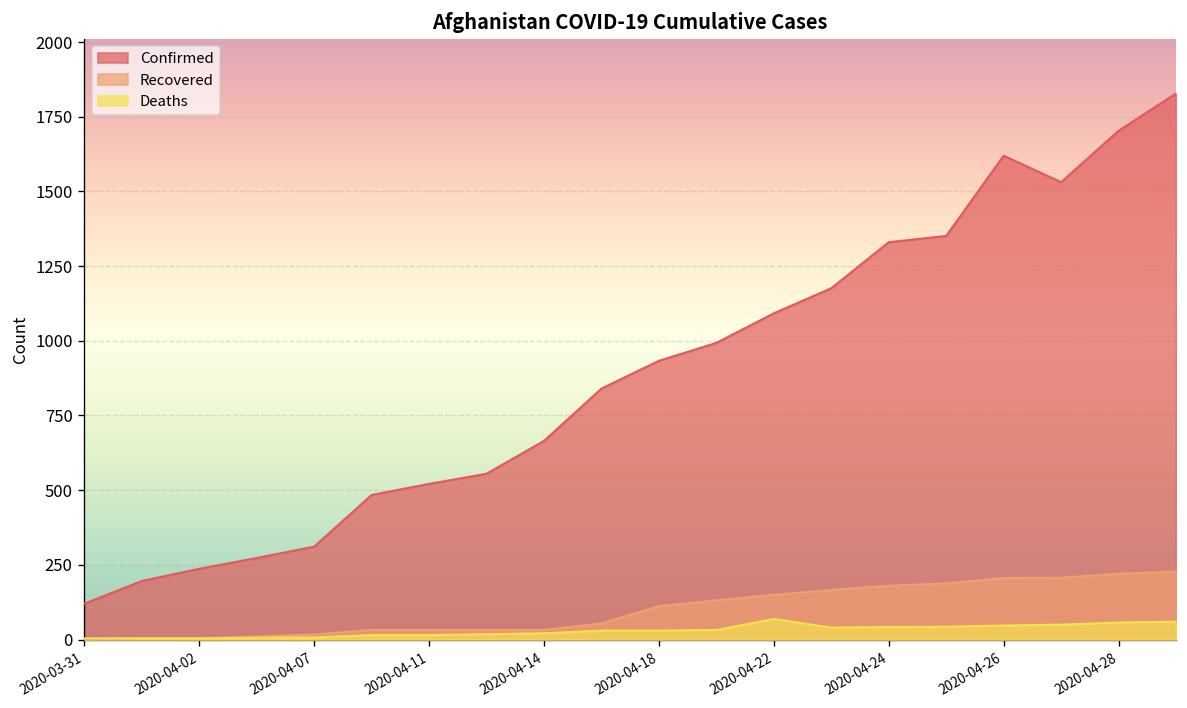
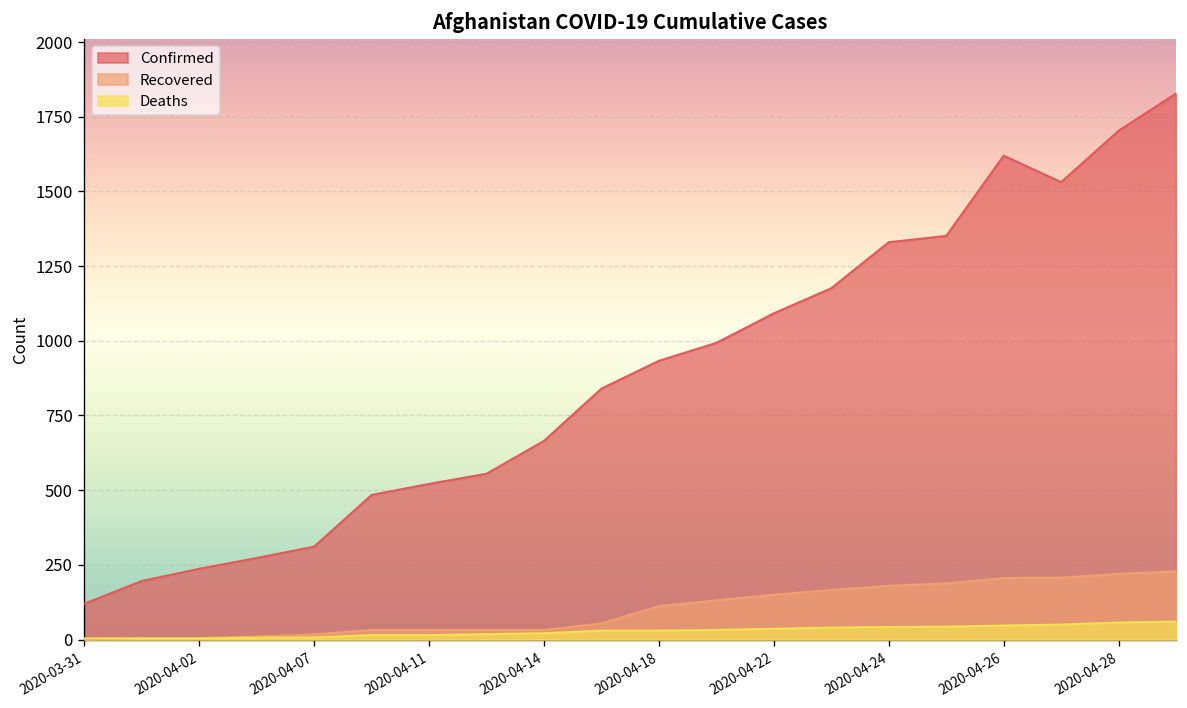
  {
    "Confirmed": {
      "2020-03-31": 120,
      "2020-04-02": 240,
      "2020-04-07": 310,
      "2020-04-11": 520,
      "2020-04-14": 670,
      "2020-04-18": 930,
      "2020-04-22": 1090,
      "2020-04-24": 1330,
      "2020-04-26": 1620,
      "2020-04-28": 1700
    },
    "Recovered": {
      "2020-04-11": 30,
      "2020-04-14": 30,
      "2020-04-18": 110,
      "2020-04-22": 150,
      "2020-04-24": 180,
      "2020-04-26": 210,
      "2020-04-28": 220
    },
    "Deaths": {
      "2020-04-11": 20,
      "2020-04-14": 20,
      "2020-04-18": 30,
-     "2020-04-22": 70,
+     "2020-04-22": 40,
      "2020-04-24": 40,
      "2020-04-26": 50,
      "2020-04-28": 60
    }
  }
